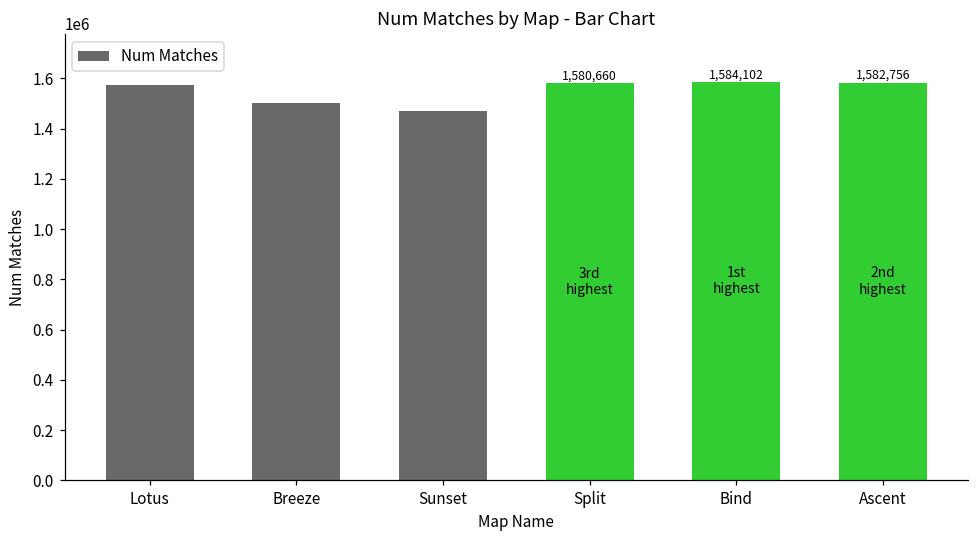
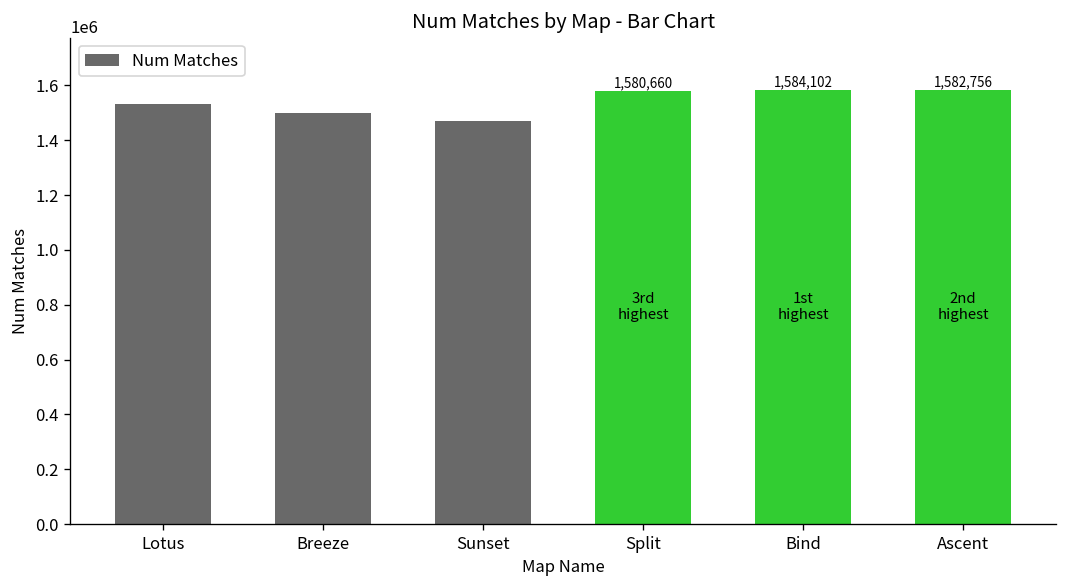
  {
-   "Lotus": 1570000,
+   "Lotus": 1530000,
    "Breeze": 1500000,
    "Sunset": 1470000
  }
